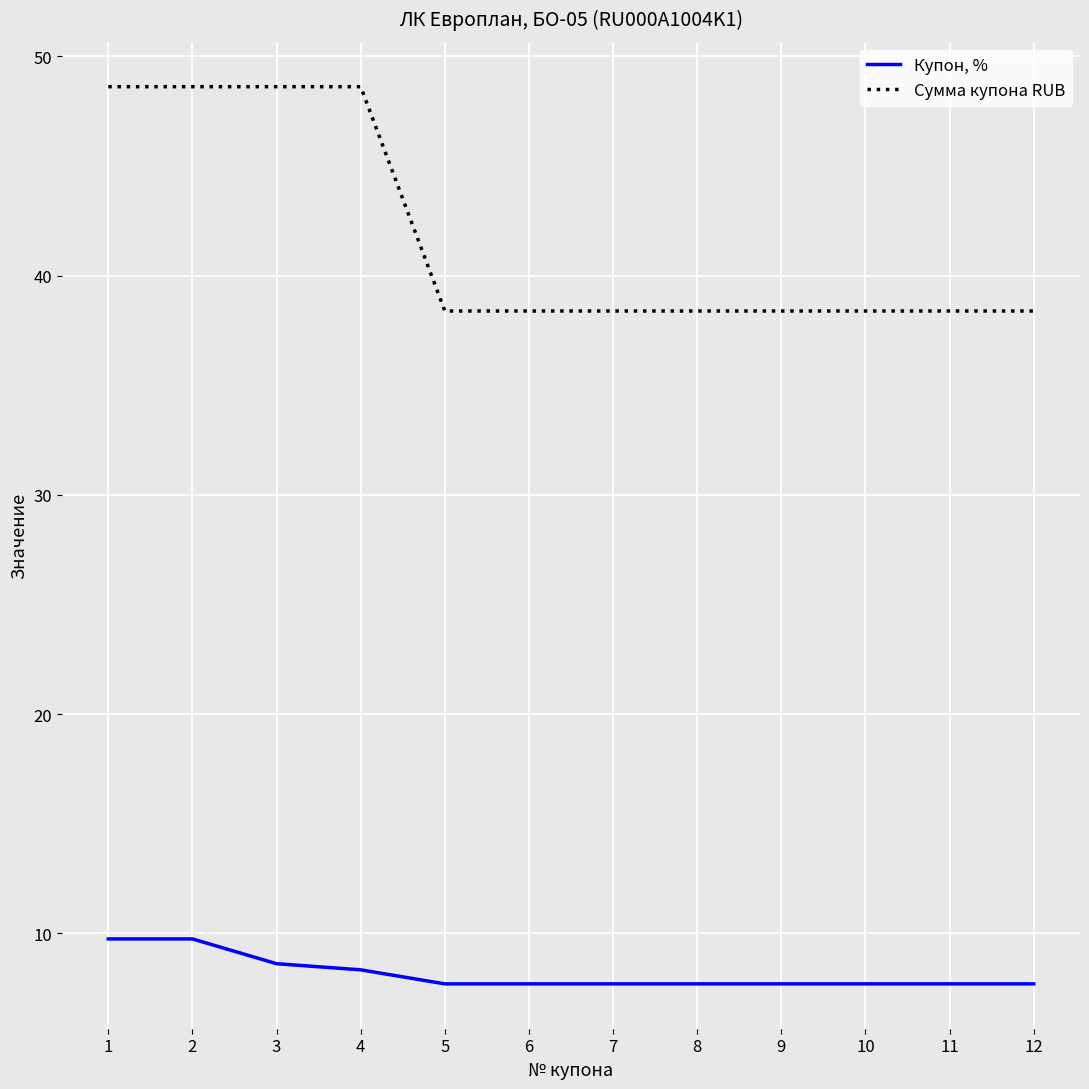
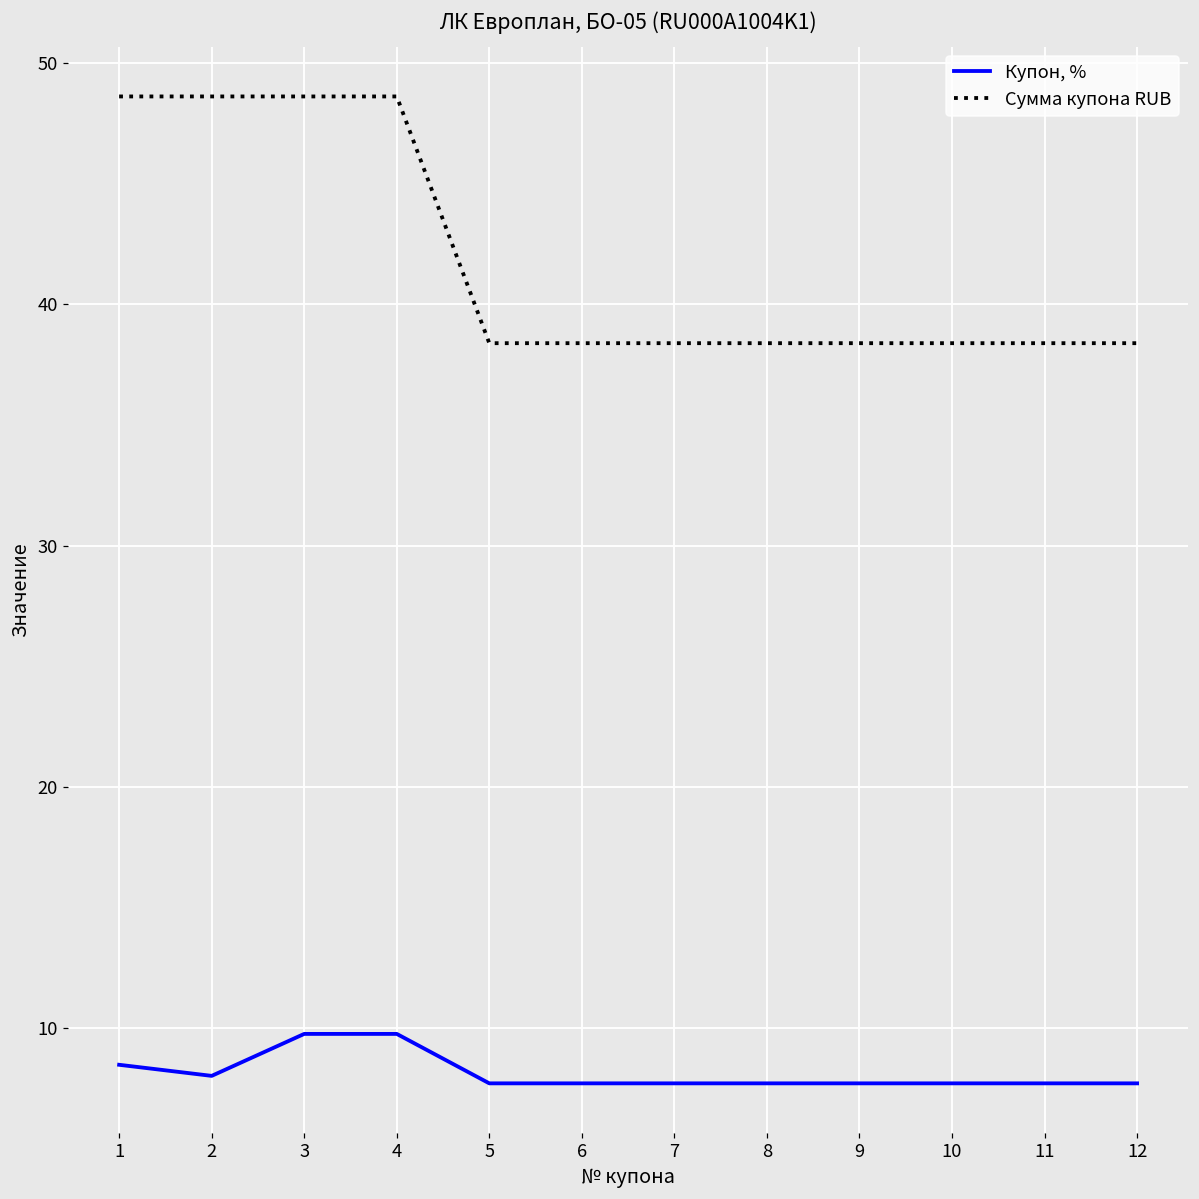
  {
    "Купон, %": {
-     "1": 9.8,
-     "2": 9.8,
-     "3": 8.6,
-     "4": 8.3,
+     "1": 8.5,
+     "2": 8.0,
+     "3": 9.8,
+     "4": 9.8,
      "5": 7.7,
      "6": 7.7,
      "7": 7.7,
      "8": 7.7,
      "9": 7.7,
      "10": 7.7,
      "11": 7.7,
      "12": 7.7
    },
    "Сумма купона RUB": {
      "1": 48.6,
      "2": 48.6,
      "3": 48.6,
      "4": 48.6,
      "5": 38.4,
      "6": 38.4,
      "7": 38.4,
      "8": 38.4,
      "9": 38.4,
      "10": 38.4,
      "11": 38.4,
      "12": 38.4
    }
  }
